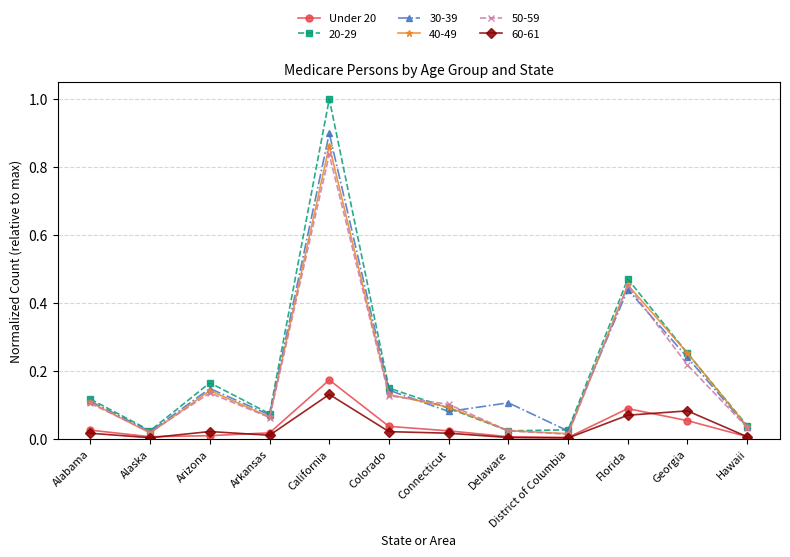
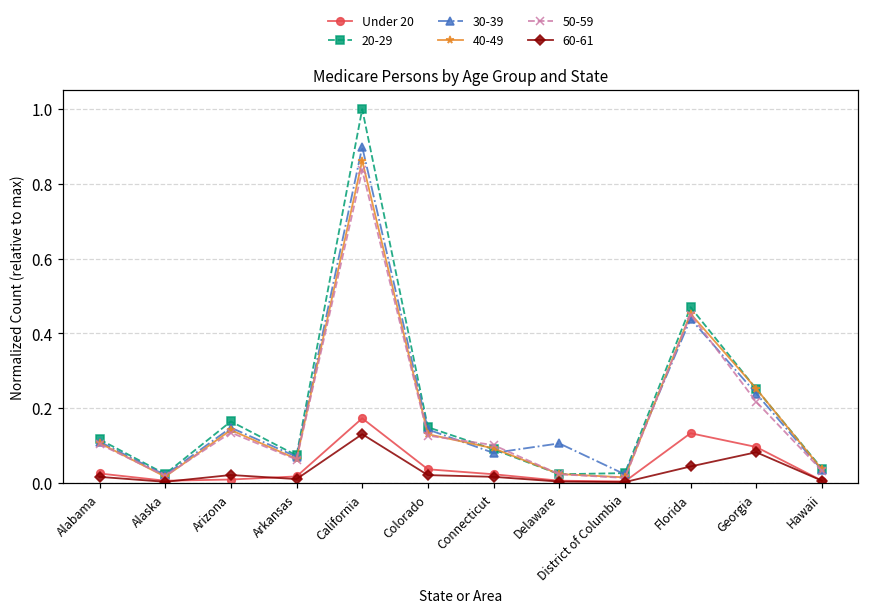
  {
    "Under 20": {
      "Alabama": 0.03,
      "Arizona": 0.01,
      "California": 0.17,
      "Colorado": 0.04,
-     "Florida": 0.09,
-     "Georgia": 0.05
+     "Florida": 0.13,
+     "Georgia": 0.10
    },
    "20-29": {
      "Arizona": 0.16,
      "California": 1.00,
      "Florida": 0.47
    },
    "30-39": {
      "California": 0.90,
      "Connecticut": 0.08,
      "Delaware": 0.11,
      "Florida": 0.44,
      "Georgia": 0.24
    },
    "40-49": {
      "California": 0.86
    },
    "50-59": {
      "California": 0.84,
      "Connecticut": 0.10,
      "Georgia": 0.22
    },
    "60-61": {
      "Alabama": 0.02,
      "Arizona": 0.02,
      "California": 0.13,
      "Colorado": 0.02,
-     "Florida": 0.07,
+     "Florida": 0.04,
      "Georgia": 0.08
    }
  }
